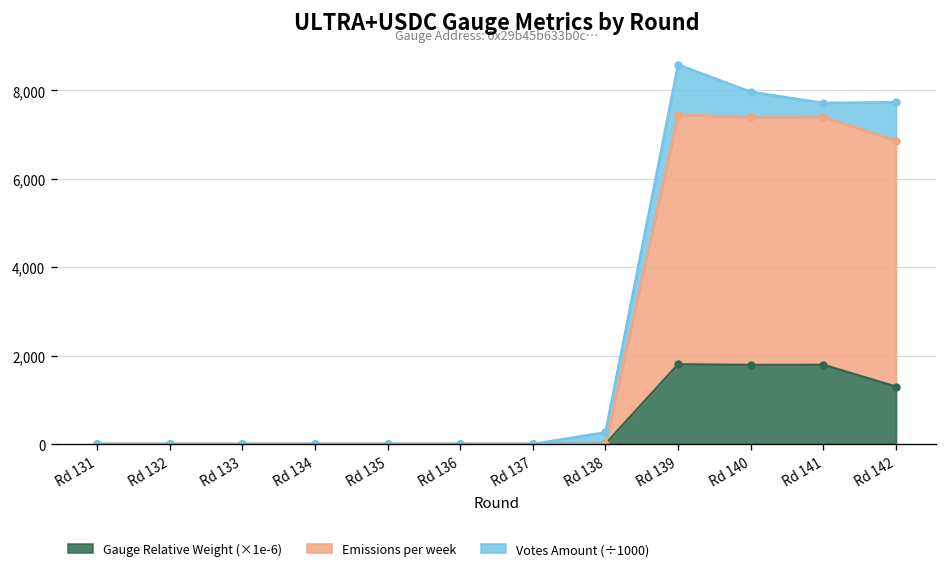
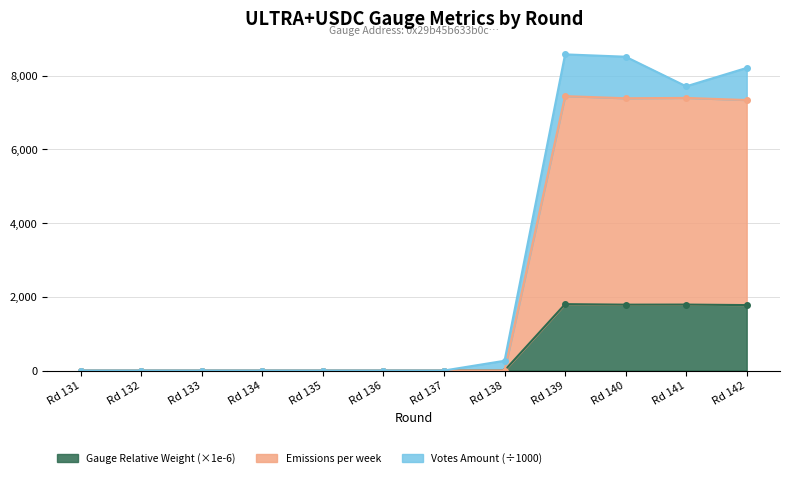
  {
    "Gauge Relative Weight (×1e-6)": {
      "Rd 139": "1,800",
      "Rd 140": "1,800",
      "Rd 141": "1,800",
-     "Rd 142": "1,300"
+     "Rd 142": "1,800"
    },
    "Emissions per week": {
      "Rd 139": "5,600",
      "Rd 140": "5,600",
      "Rd 141": "5,600",
      "Rd 142": "5,600"
    },
    "Votes Amount (÷1000)": {
      "Rd 138": "300",
      "Rd 139": "1,100",
-     "Rd 140": "600",
+     "Rd 140": "1,100",
      "Rd 141": "300",
      "Rd 142": "900"
    }
  }
